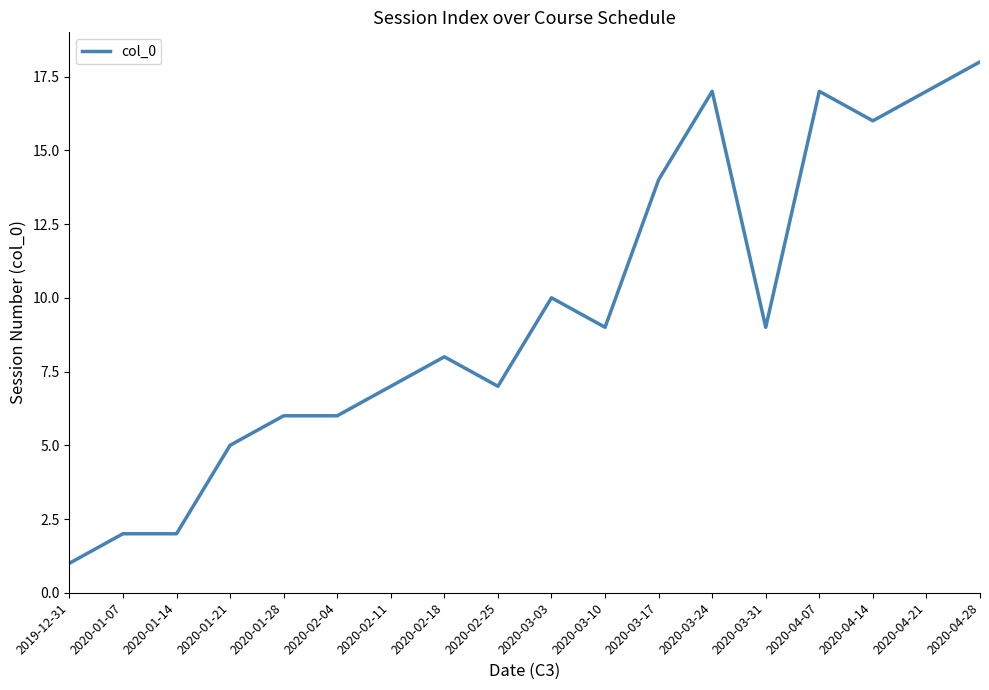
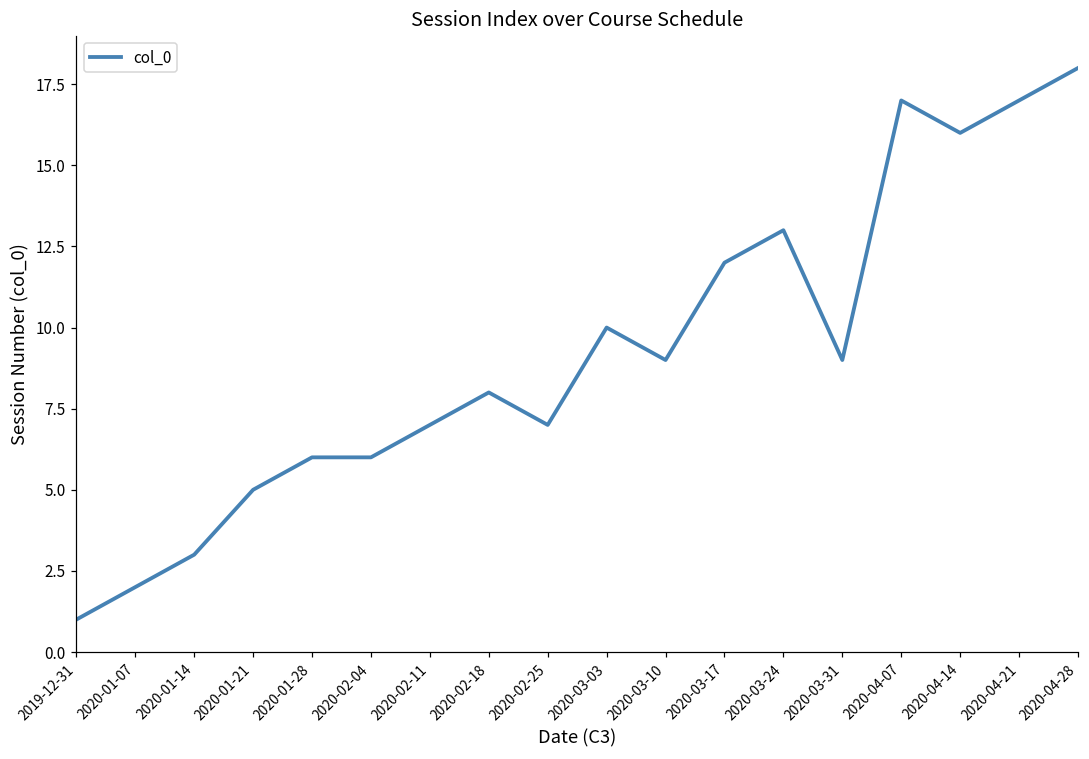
  {
    "2019-12-31": 1,
    "2020-01-07": 2,
-   "2020-01-14": 2,
+   "2020-01-14": 3,
    "2020-01-21": 5,
    "2020-01-28": 6,
    "2020-02-04": 6,
    "2020-02-11": 7,
    "2020-02-18": 8,
    "2020-02-25": 7,
    "2020-03-03": 10,
    "2020-03-10": 9,
-   "2020-03-17": 14,
-   "2020-03-24": 17,
+   "2020-03-17": 12,
+   "2020-03-24": 13,
    "2020-03-31": 9,
    "2020-04-07": 17,
    "2020-04-14": 16,
    "2020-04-21": 17,
    "2020-04-28": 18
  }
